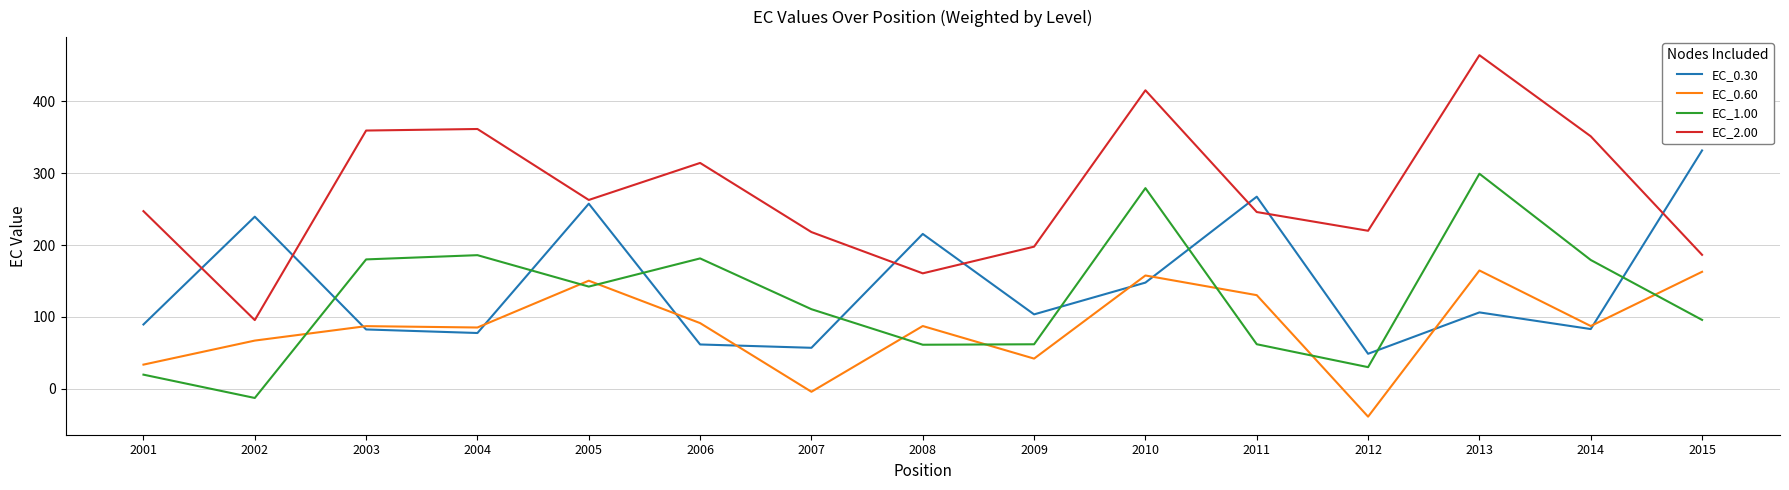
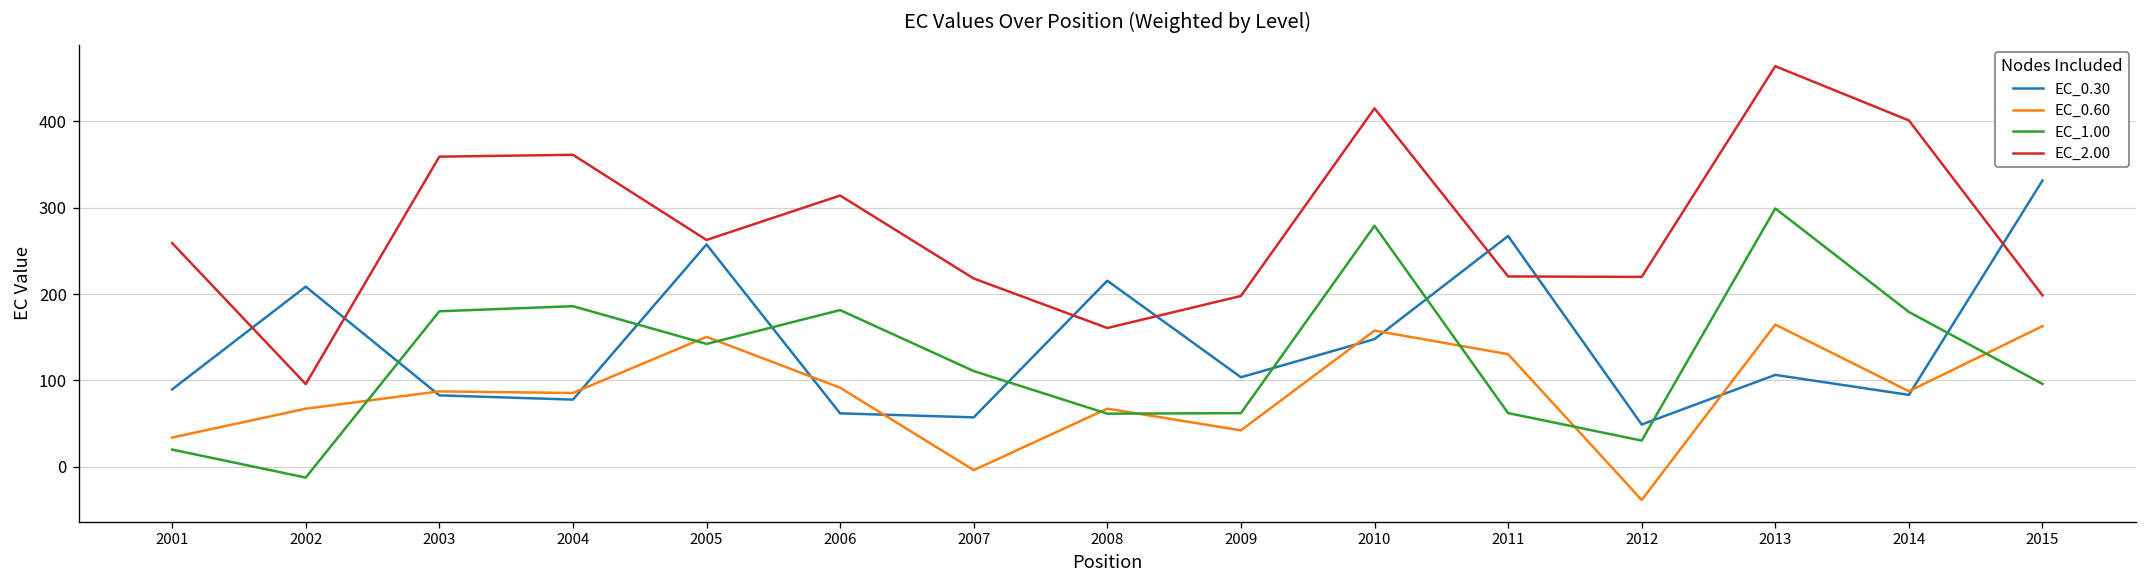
  {
    "EC_0.30": {
      "2001": 90,
-     "2002": 240,
+     "2002": 210,
      "2003": 80,
      "2004": 80,
      "2005": 260,
      "2006": 60,
      "2007": 60,
      "2008": 220,
      "2009": 100,
      "2010": 150,
      "2011": 270,
      "2012": 50,
      "2013": 110,
      "2014": 80,
      "2015": 330
    },
    "EC_0.60": {
      "2001": 30,
      "2002": 70,
      "2003": 90,
      "2004": 90,
      "2005": 150,
      "2006": 90,
      "2007": 0,
-     "2008": 90,
+     "2008": 70,
      "2009": 40,
      "2010": 160,
      "2011": 130,
      "2012": -40,
      "2013": 160,
      "2014": 90,
      "2015": 160
    },
    "EC_1.00": {
      "2001": 20,
      "2002": -10,
      "2003": 180,
      "2004": 190,
      "2005": 140,
      "2006": 180,
      "2007": 110,
      "2008": 60,
      "2009": 60,
      "2010": 280,
      "2011": 60,
      "2012": 30,
      "2013": 300,
      "2014": 180,
      "2015": 100
    },
    "EC_2.00": {
-     "2001": 250,
+     "2001": 260,
      "2002": 100,
      "2003": 360,
      "2004": 360,
      "2005": 260,
      "2006": 310,
      "2007": 220,
      "2008": 160,
      "2009": 200,
      "2010": 420,
-     "2011": 250,
+     "2011": 220,
      "2012": 220,
      "2013": 460,
-     "2014": 350,
-     "2015": 190
+     "2014": 400,
+     "2015": 200
    }
  }
